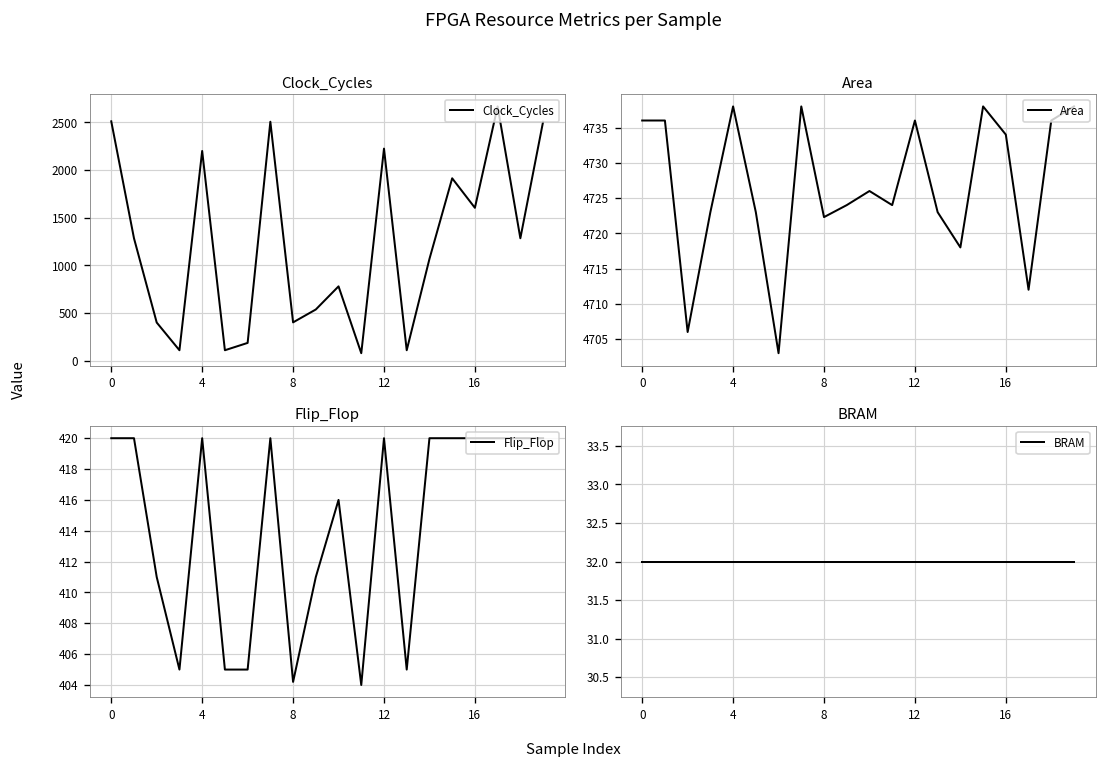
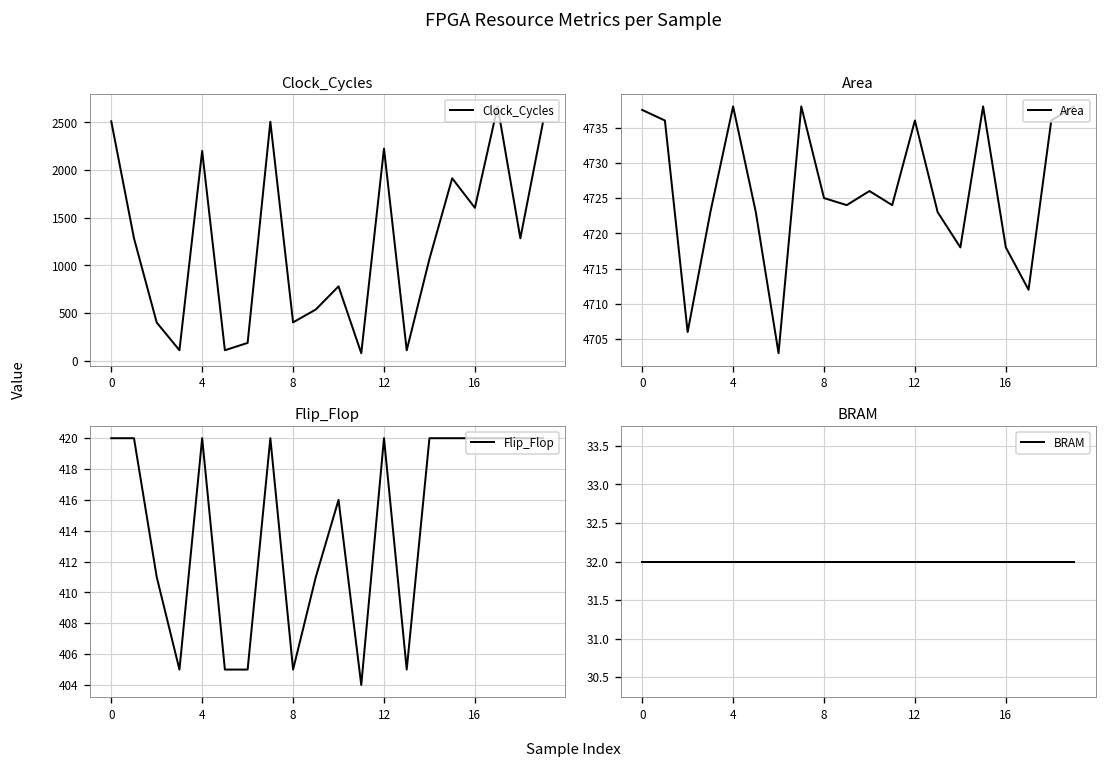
  {
    "Clock_Cycles": {
      "0": 2500,
      "4": 2200,
      "8": 400,
      "12": 2200,
      "16": 1600
    },
    "Area": {
-     "0": 4736,
+     "0": 4738,
      "4": 4738,
-     "8": 4722,
+     "8": 4725,
      "12": 4736,
-     "16": 4734
+     "16": 4718
    },
    "Flip_Flop": {
      "0": 420.0,
      "4": 420.0,
-     "8": 404.2,
+     "8": 405.0,
      "12": 420.0
    },
    "BRAM": {
      "0": 32.0,
      "4": 32.0,
      "8": 32.0,
      "12": 32.0,
      "16": 32.0
    }
  }
